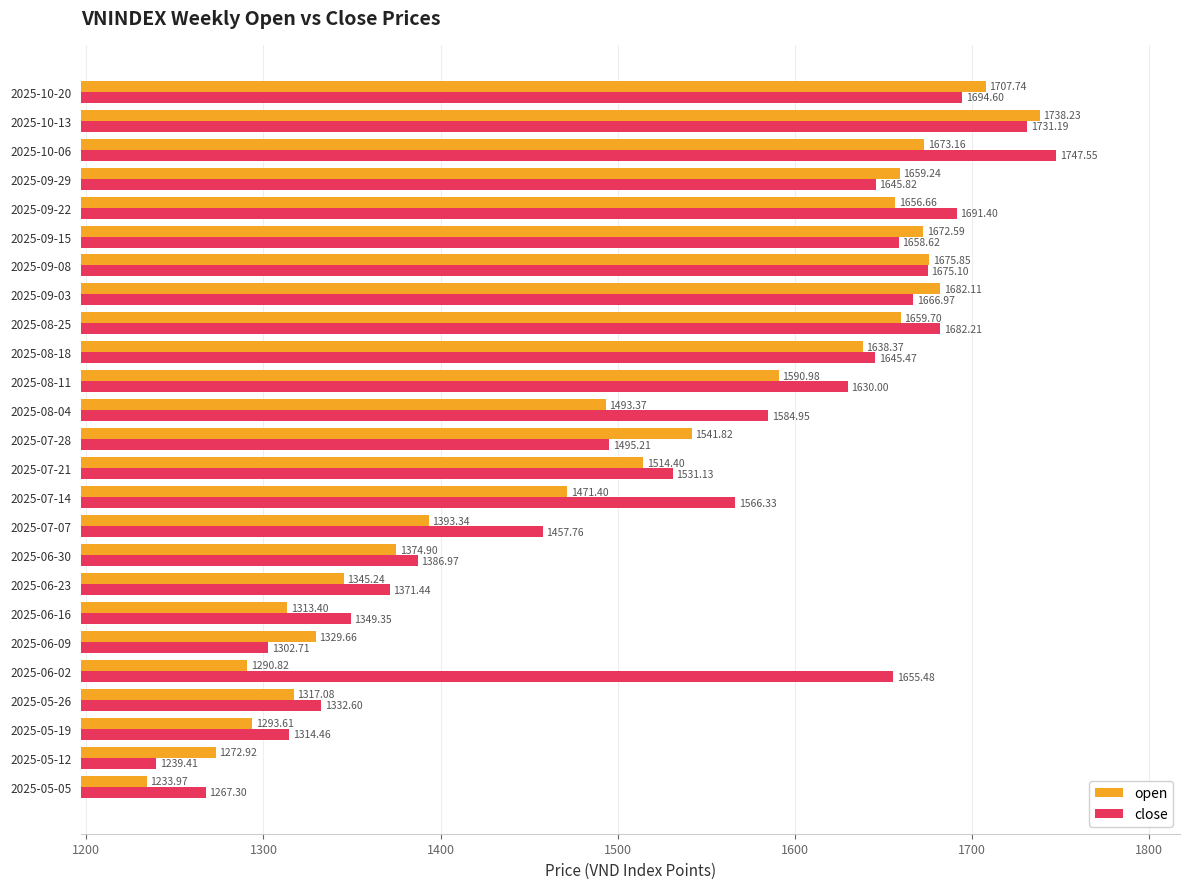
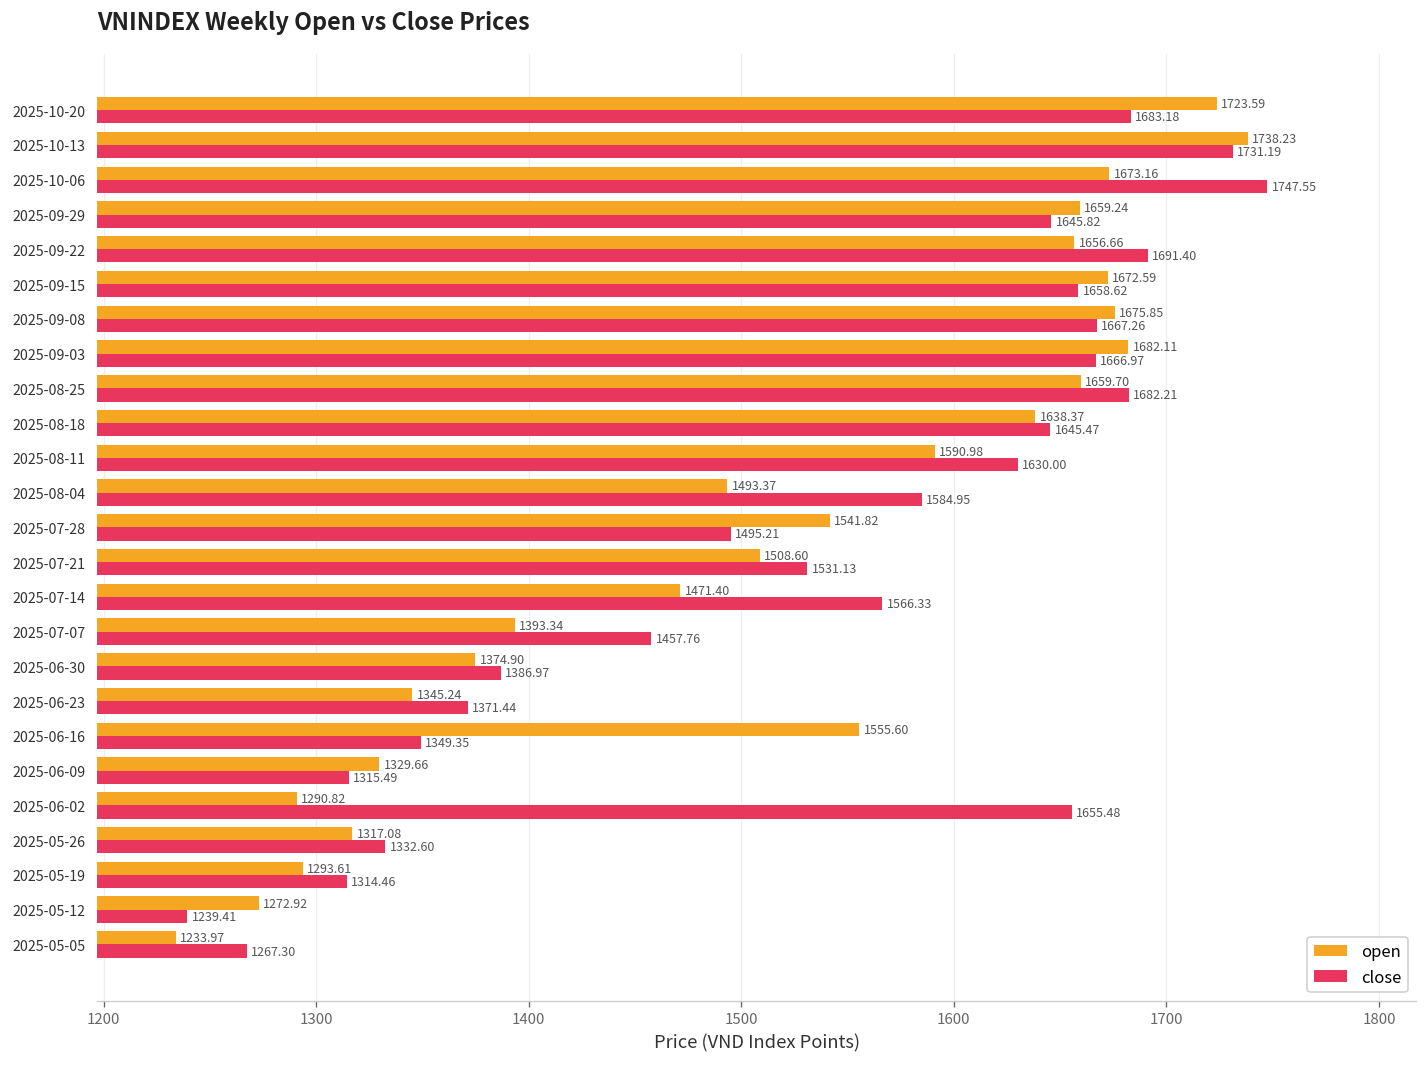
  {
    "open": {
-     "2025-10-20": 1707.74,
+     "2025-10-20": 1723.59,
      "2025-10-13": 1738.23,
      "2025-10-06": 1673.16,
      "2025-09-29": 1659.24,
      "2025-09-22": 1656.66,
      "2025-09-15": 1672.59,
      "2025-09-08": 1675.85,
      "2025-09-03": 1682.11,
      "2025-08-25": 1659.70,
      "2025-08-18": 1638.37,
      "2025-08-11": 1590.98,
      "2025-08-04": 1493.37,
      "2025-07-28": 1541.82,
-     "2025-07-21": 1514.40,
+     "2025-07-21": 1508.60,
      "2025-07-14": 1471.40,
      "2025-07-07": 1393.34,
      "2025-06-30": 1374.90,
      "2025-06-23": 1345.24,
-     "2025-06-16": 1313.40,
+     "2025-06-16": 1555.60,
      "2025-06-09": 1329.66,
      "2025-06-02": 1290.82,
      "2025-05-26": 1317.08,
      "2025-05-19": 1293.61,
      "2025-05-12": 1272.92,
      "2025-05-05": 1233.97
    },
    "close": {
-     "2025-10-20": 1694.60,
+     "2025-10-20": 1683.18,
      "2025-10-13": 1731.19,
      "2025-10-06": 1747.55,
      "2025-09-29": 1645.82,
      "2025-09-22": 1691.40,
      "2025-09-15": 1658.62,
-     "2025-09-08": 1675.10,
+     "2025-09-08": 1667.26,
      "2025-09-03": 1666.97,
      "2025-08-25": 1682.21,
      "2025-08-18": 1645.47,
      "2025-08-11": 1630.00,
      "2025-08-04": 1584.95,
      "2025-07-28": 1495.21,
      "2025-07-21": 1531.13,
      "2025-07-14": 1566.33,
      "2025-07-07": 1457.76,
      "2025-06-30": 1386.97,
      "2025-06-23": 1371.44,
      "2025-06-16": 1349.35,
-     "2025-06-09": 1302.71,
+     "2025-06-09": 1315.49,
      "2025-06-02": 1655.48,
      "2025-05-26": 1332.60,
      "2025-05-19": 1314.46,
      "2025-05-12": 1239.41,
      "2025-05-05": 1267.30
    }
  }
